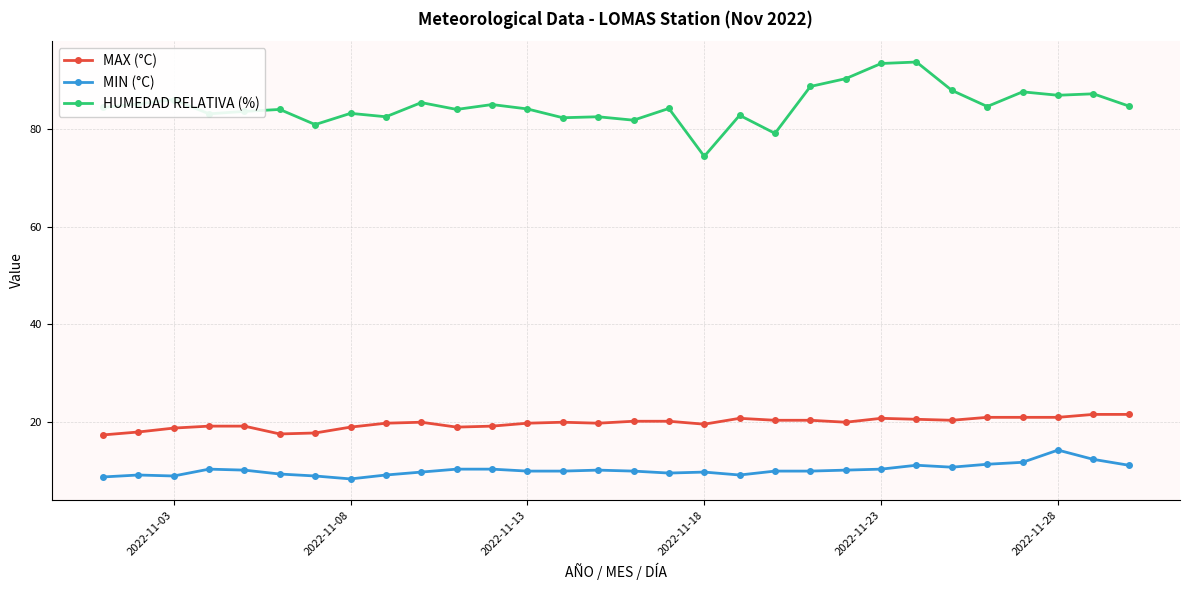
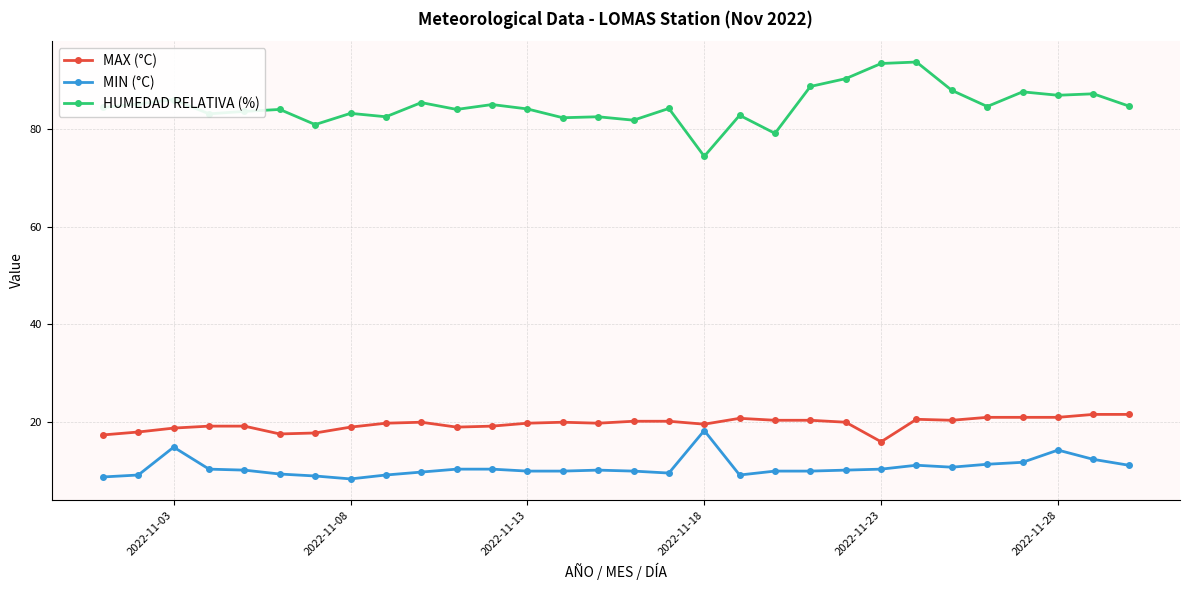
  {
    "MAX (°C)": {
      "2022-11-03": 19,
      "2022-11-08": 19,
      "2022-11-13": 20,
      "2022-11-18": 20,
-     "2022-11-23": 21,
+     "2022-11-23": 16,
      "2022-11-28": 21
    },
    "MIN (°C)": {
-     "2022-11-03": 9,
+     "2022-11-03": 15,
      "2022-11-08": 8,
      "2022-11-13": 10,
-     "2022-11-18": 10,
+     "2022-11-18": 18,
      "2022-11-23": 10,
      "2022-11-28": 14
    },
    "HUMEDAD RELATIVA (%)": {
      "2022-11-08": 83,
      "2022-11-13": 84,
      "2022-11-18": 74,
      "2022-11-23": 93,
      "2022-11-28": 87
    }
  }
